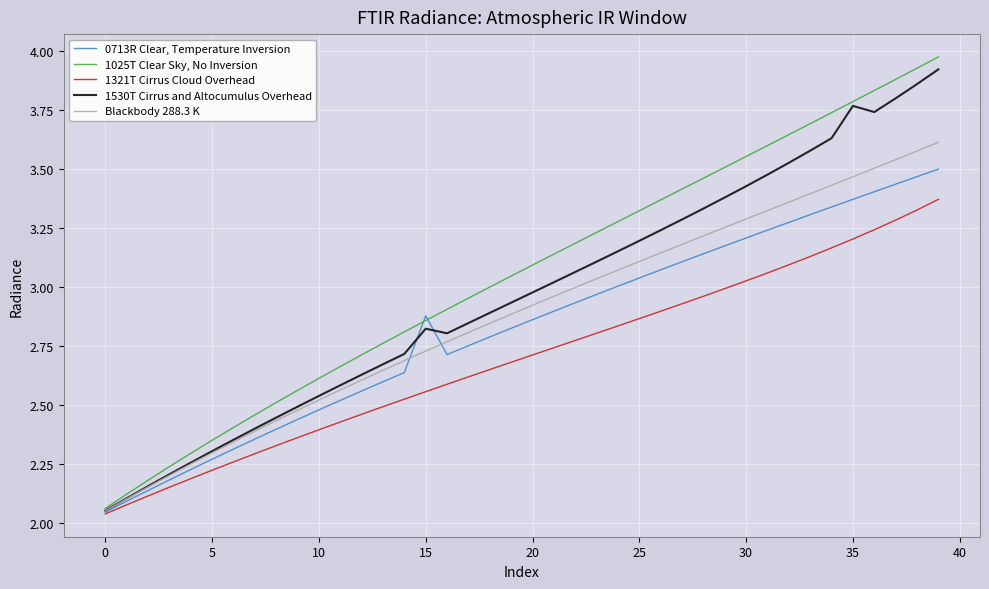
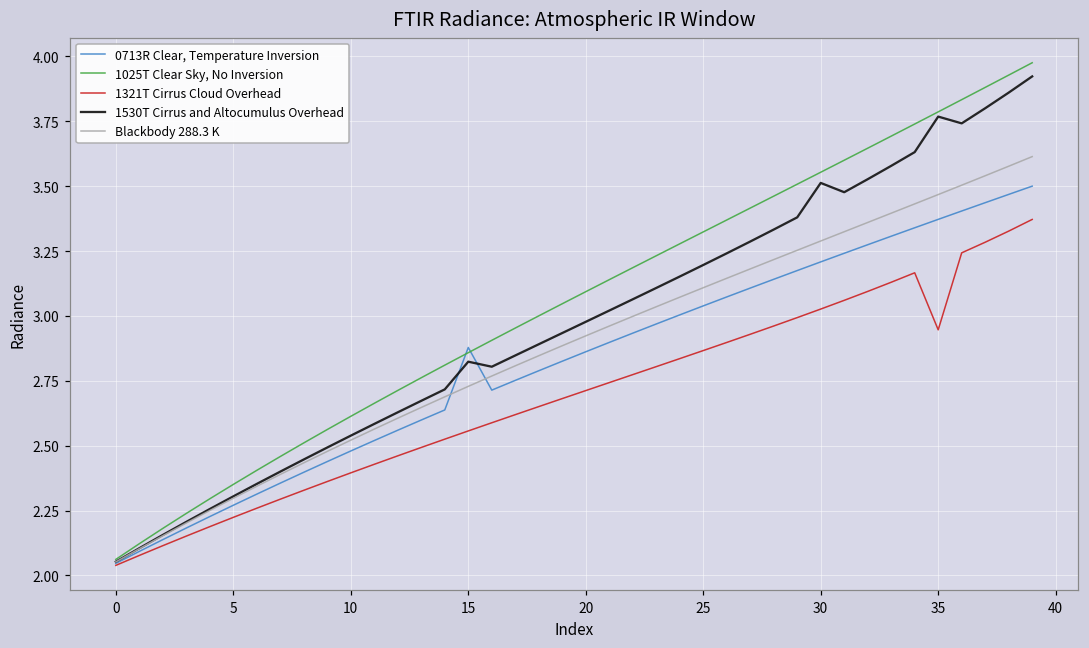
  {
    "0713R Clear, Temperature Inversion": {
      "5": 2.27,
      "10": 2.48,
      "15": 2.88,
      "20": 2.86,
      "25": 3.04,
      "30": 3.21,
      "35": 3.37
    },
    "1025T Clear Sky, No Inversion": {
      "5": 2.35,
      "10": 2.61,
      "15": 2.86,
      "20": 3.09,
      "25": 3.32,
      "30": 3.55,
      "35": 3.79
    },
    "1321T Cirrus Cloud Overhead": {
      "5": 2.22,
      "10": 2.40,
      "15": 2.56,
      "20": 2.71,
      "25": 2.87,
      "30": 3.03,
-     "35": 3.20
+     "35": 2.95
    },
    "1530T Cirrus and Altocumulus Overhead": {
      "10": 2.54,
      "15": 2.82,
      "20": 2.98,
      "25": 3.20,
-     "30": 3.43,
+     "30": 3.51,
      "35": 3.77
    },
    "Blackbody 288.3 K": {
      "10": 2.52,
      "15": 2.73,
      "20": 2.92,
      "25": 3.11,
      "30": 3.29,
      "35": 3.47
    }
  }
